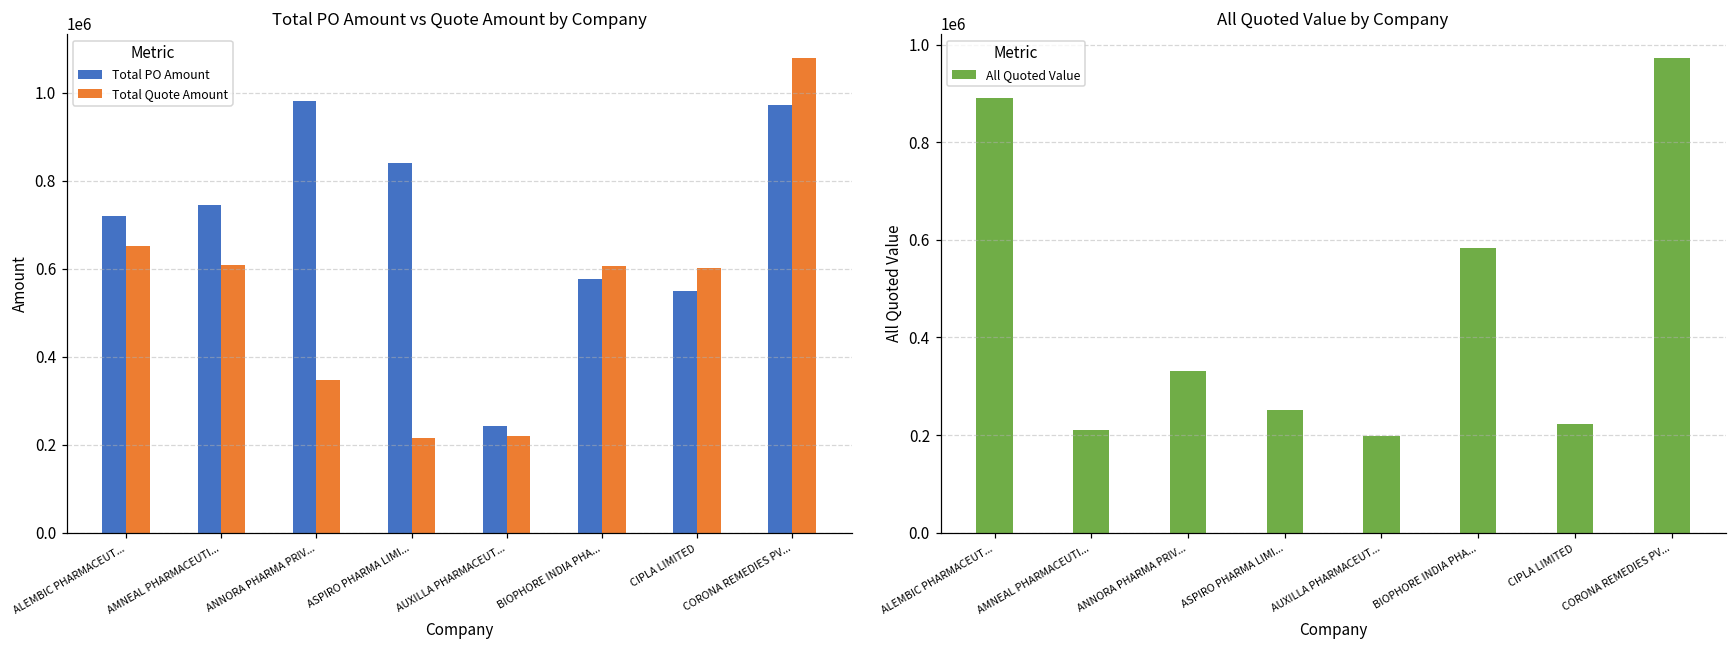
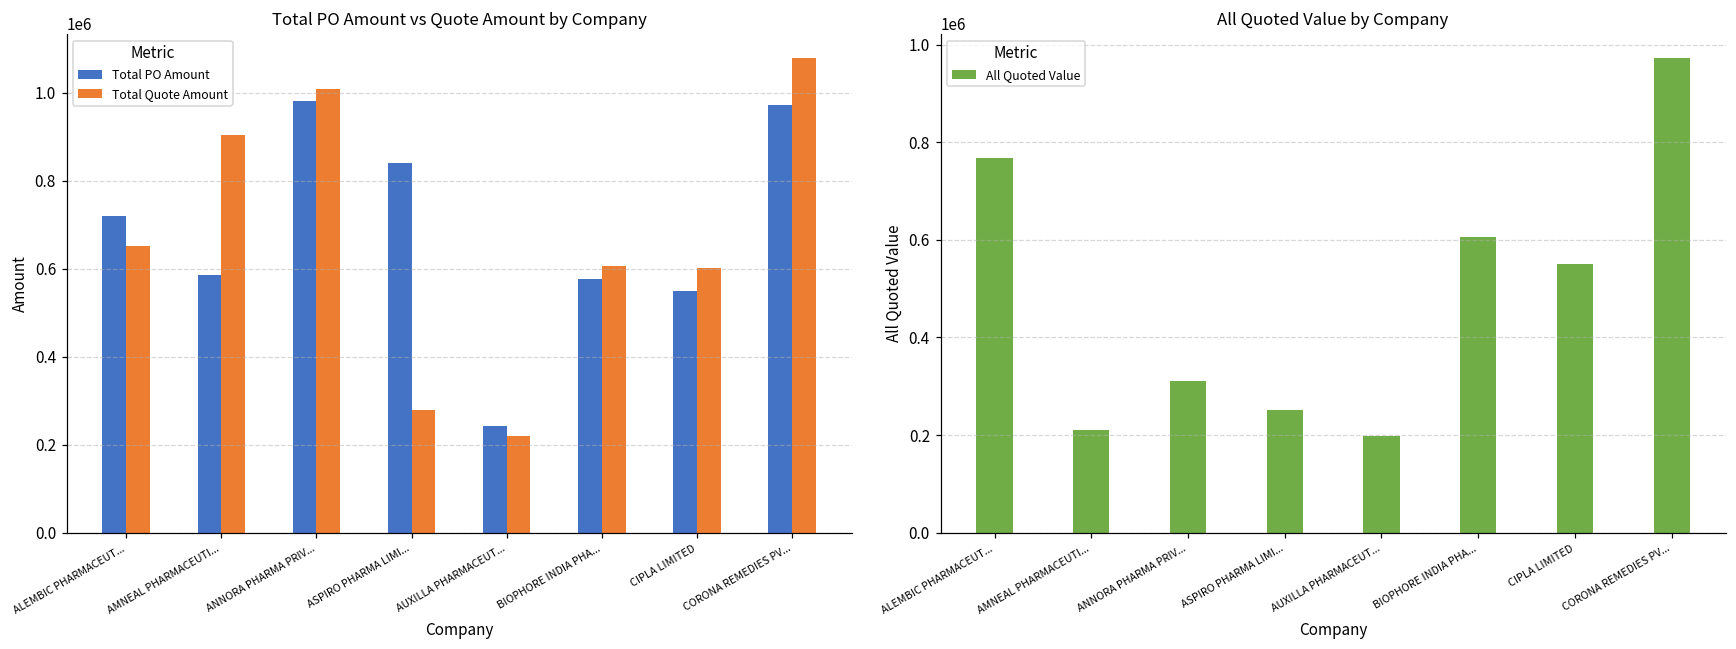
  {
    "Total PO Amount vs Quote Amount by Company": {
      "Total PO Amount": {
        "ALEMBIC PHARMACEUT...": 720000,
-       "AMNEAL PHARMACEUTI...": 740000,
+       "AMNEAL PHARMACEUTI...": 590000,
        "ANNORA PHARMA PRIV...": 980000,
        "ASPIRO PHARMA LIMI...": 840000,
        "AUXILLA PHARMACEUT...": 240000,
        "BIOPHORE INDIA PHA...": 580000,
        "CIPLA LIMITED": 550000,
        "CORONA REMEDIES PV...": 970000
      },
      "Total Quote Amount": {
        "ALEMBIC PHARMACEUT...": 650000,
-       "AMNEAL PHARMACEUTI...": 610000,
-       "ANNORA PHARMA PRIV...": 350000,
-       "ASPIRO PHARMA LIMI...": 220000,
+       "AMNEAL PHARMACEUTI...": 900000,
+       "ANNORA PHARMA PRIV...": 1010000,
+       "ASPIRO PHARMA LIMI...": 280000,
        "AUXILLA PHARMACEUT...": 220000,
        "BIOPHORE INDIA PHA...": 610000,
        "CIPLA LIMITED": 600000,
        "CORONA REMEDIES PV...": 1080000
      }
    },
    "All Quoted Value by Company": {
-     "ALEMBIC PHARMACEUT...": 890000,
+     "ALEMBIC PHARMACEUT...": 770000,
      "AMNEAL PHARMACEUTI...": 210000,
-     "ANNORA PHARMA PRIV...": 330000,
+     "ANNORA PHARMA PRIV...": 310000,
      "ASPIRO PHARMA LIMI...": 250000,
      "AUXILLA PHARMACEUT...": 200000,
-     "BIOPHORE INDIA PHA...": 580000,
-     "CIPLA LIMITED": 220000,
+     "BIOPHORE INDIA PHA...": 610000,
+     "CIPLA LIMITED": 550000,
      "CORONA REMEDIES PV...": 970000
    }
  }
